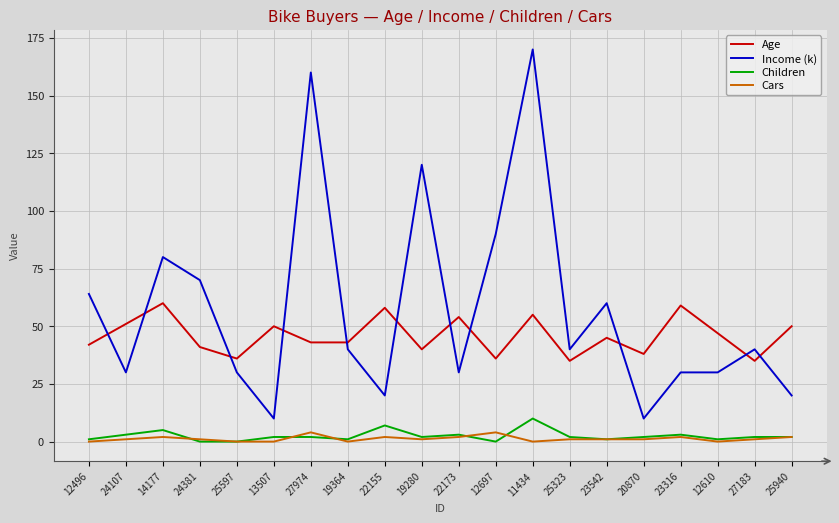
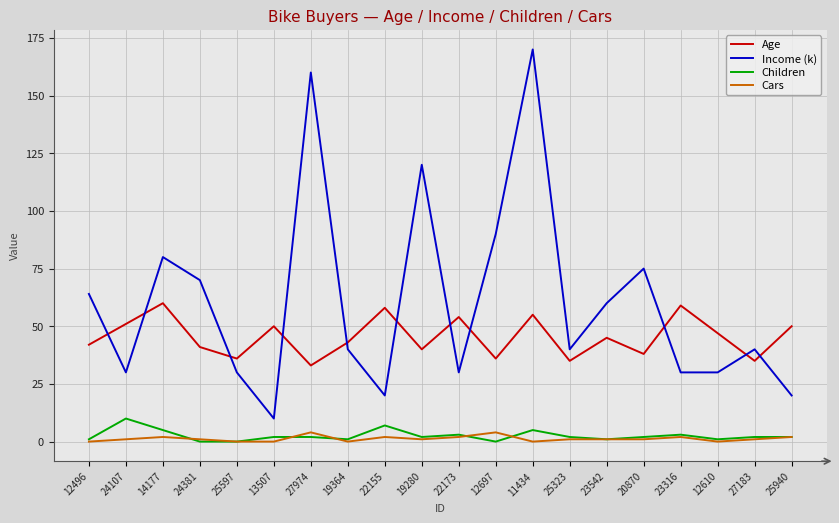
  {
    "Age": {
      "12496": 42,
      "24107": 51,
      "14177": 60,
      "24381": 41,
      "25597": 36,
      "13507": 50,
-     "27974": 43,
+     "27974": 33,
      "19364": 43,
      "22155": 58,
      "19280": 40,
      "22173": 54,
      "12697": 36,
      "11434": 55,
      "25323": 35,
      "23542": 45,
      "20870": 38,
      "23316": 59,
      "12610": 47,
      "27183": 35,
      "25940": 50
    },
    "Income (k)": {
      "12496": 64,
      "24107": 30,
      "14177": 80,
      "24381": 70,
      "25597": 30,
      "13507": 10,
      "27974": 160,
      "19364": 40,
      "22155": 20,
      "19280": 120,
      "22173": 30,
      "12697": 90,
      "11434": 170,
      "25323": 40,
      "23542": 60,
-     "20870": 10,
+     "20870": 75,
      "23316": 30,
      "12610": 30,
      "27183": 40,
      "25940": 20
    },
    "Children": {
-     "24107": 3,
+     "24107": 10,
      "14177": 5,
      "13507": 2,
      "27974": 2,
      "22155": 7,
      "12697": 0,
-     "11434": 10
+     "11434": 5
    },
    "Cars": {
      "24107": 1,
      "14177": 2,
      "13507": 0,
      "27974": 4,
      "22155": 2,
      "12697": 4,
      "11434": 0
    }
  }
